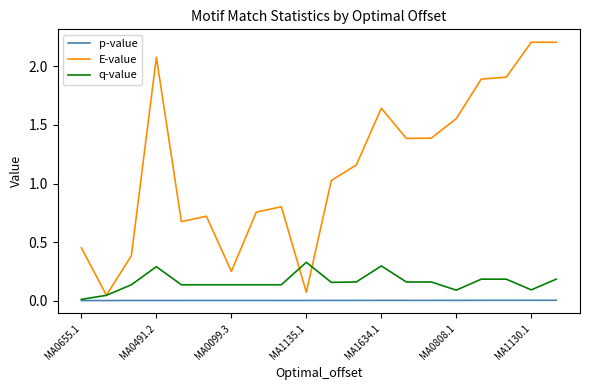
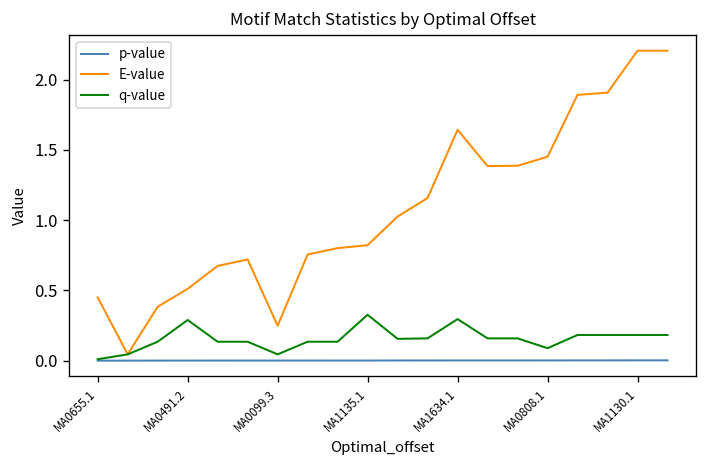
  {
    "p-value": {
      "MA0491.2": 0.00,
      "MA0099.3": 0.00,
      "MA1135.1": 0.00,
      "MA1634.1": 0.00,
      "MA0808.1": 0.00,
      "MA1130.1": 0.00
    },
    "E-value": {
      "MA0655.1": 0.45,
-     "MA0491.2": 2.08,
+     "MA0491.2": 0.51,
      "MA0099.3": 0.25,
-     "MA1135.1": 0.07,
+     "MA1135.1": 0.82,
      "MA1634.1": 1.64,
-     "MA0808.1": 1.55,
+     "MA0808.1": 1.45,
      "MA1130.1": 2.21
    },
    "q-value": {
      "MA0491.2": 0.29,
-     "MA0099.3": 0.13,
+     "MA0099.3": 0.04,
      "MA1135.1": 0.33,
      "MA1634.1": 0.30,
      "MA0808.1": 0.09,
-     "MA1130.1": 0.09
+     "MA1130.1": 0.18
    }
  }
